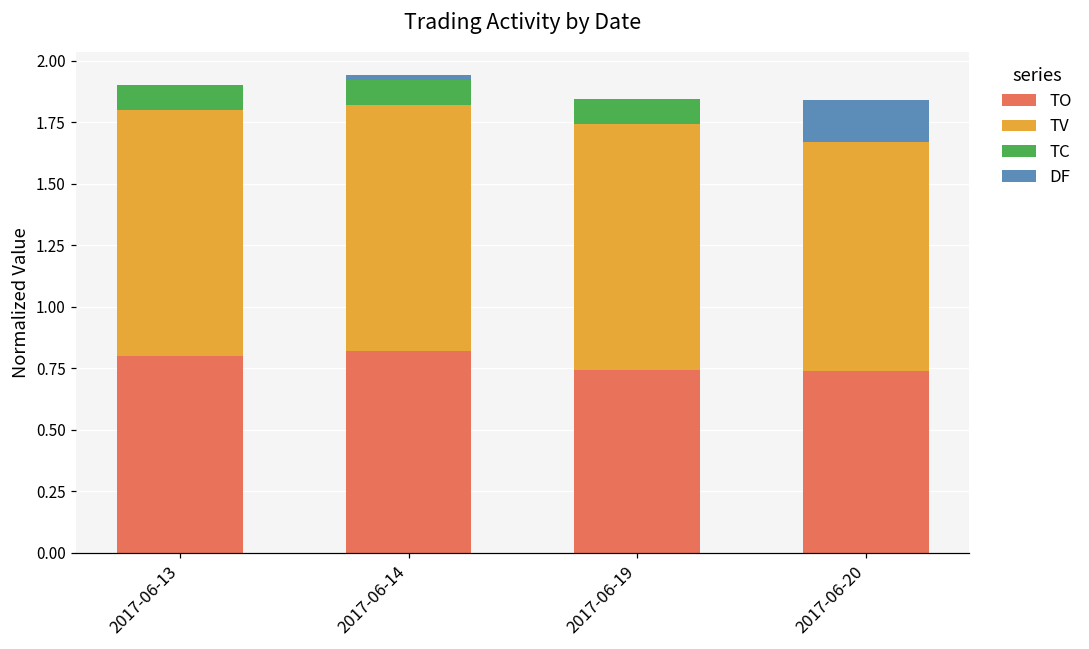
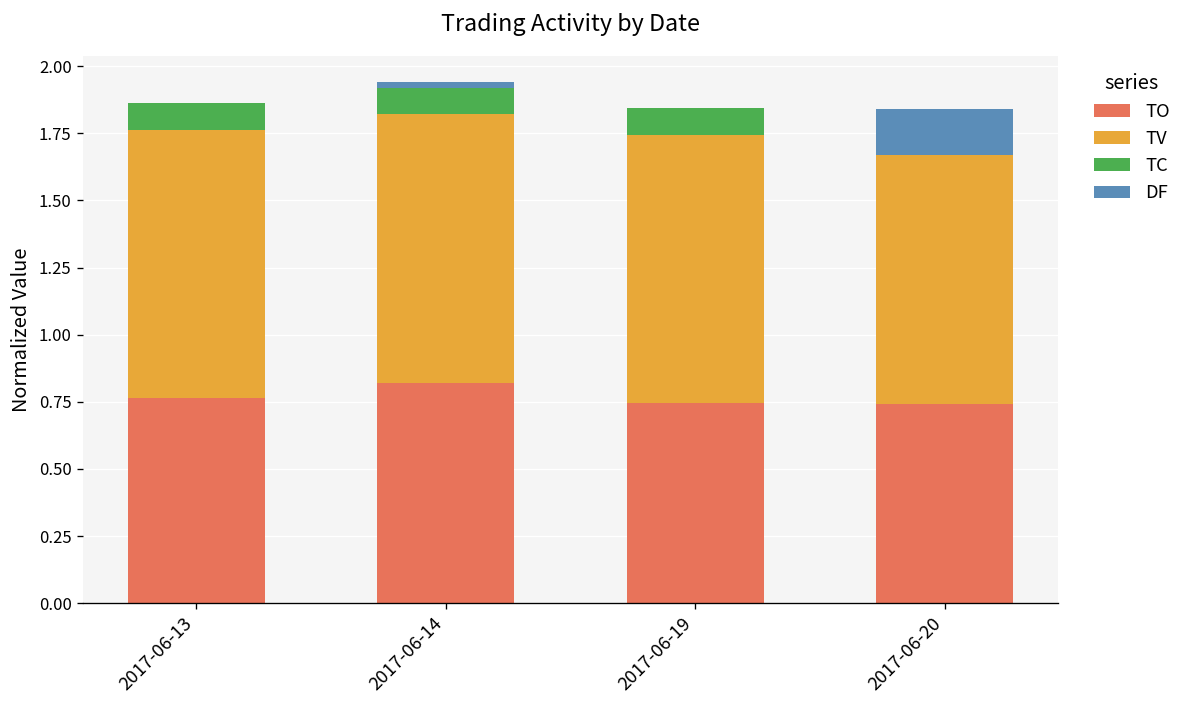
  {
    "TO": {
-     "2017-06-13": 0.80,
+     "2017-06-13": 0.76,
      "2017-06-14": 0.82,
      "2017-06-19": 0.74,
      "2017-06-20": 0.74
    },
    "TV": {
      "2017-06-13": 1.00,
      "2017-06-14": 1.00,
      "2017-06-19": 1.00
    },
    "TC": {
      "2017-06-13": 0.10,
      "2017-06-14": 0.10,
      "2017-06-19": 0.10,
      "2017-06-20": 0.10
    },
    "DF": {
      "2017-06-13": 0.00,
      "2017-06-14": 0.02,
      "2017-06-19": 0.00
    }
  }
